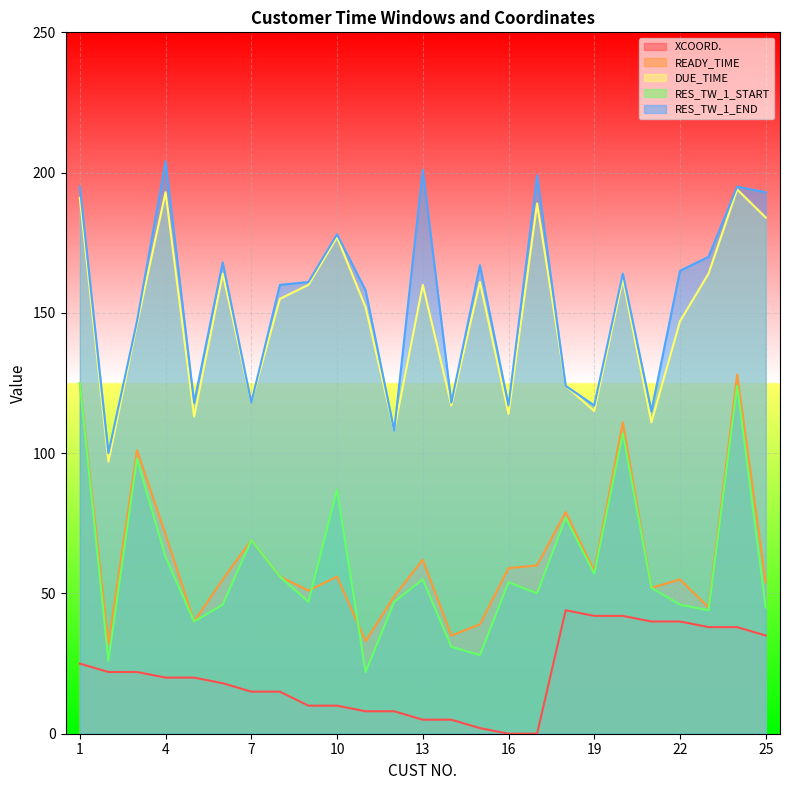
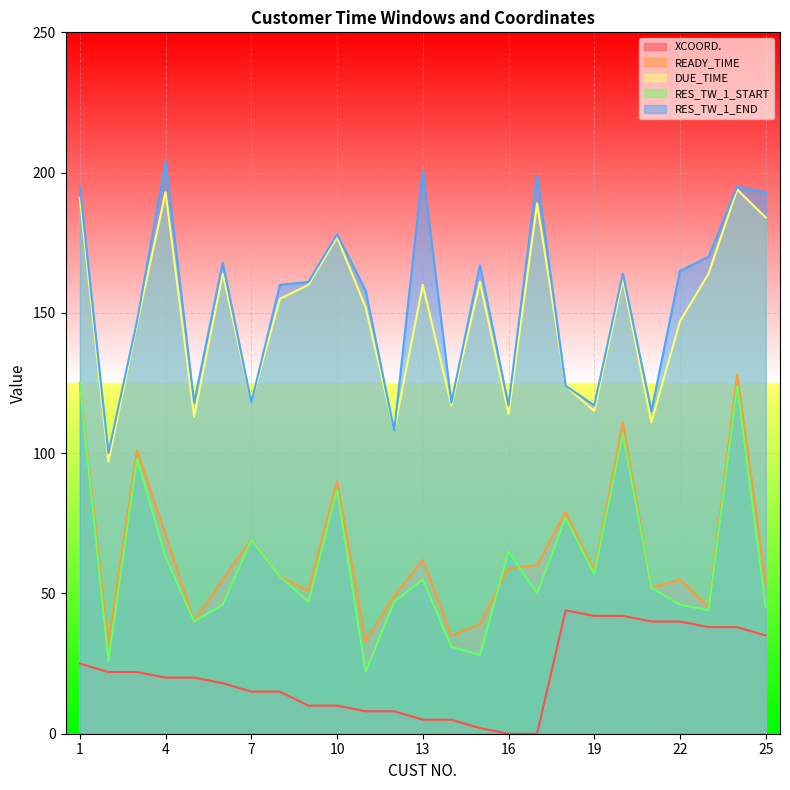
  {
    "XCOORD.": {
      "1": 25,
      "4": 20,
      "7": 15,
      "10": 10,
      "13": 5,
      "16": 0,
      "19": 42,
      "22": 40,
      "25": 35
    },
    "READY_TIME": {
      "4": 71,
-     "10": 56,
+     "10": 90,
      "13": 62,
      "16": 59,
      "19": 58,
      "22": 55,
      "25": 54
    },
    "DUE_TIME": {
      "1": 191,
      "4": 193,
      "10": 177,
      "13": 160,
      "16": 114,
      "19": 115,
      "22": 147,
      "25": 184
    },
    "RES_TW_1_START": {
      "4": 63,
      "10": 87,
      "13": 55,
-     "16": 54,
+     "16": 65,
      "19": 57,
      "22": 46,
      "25": 45
    },
    "RES_TW_1_END": {
      "1": 195,
      "4": 204,
      "10": 178,
      "13": 201,
      "16": 117,
      "19": 117,
      "22": 165,
      "25": 193
    }
  }
